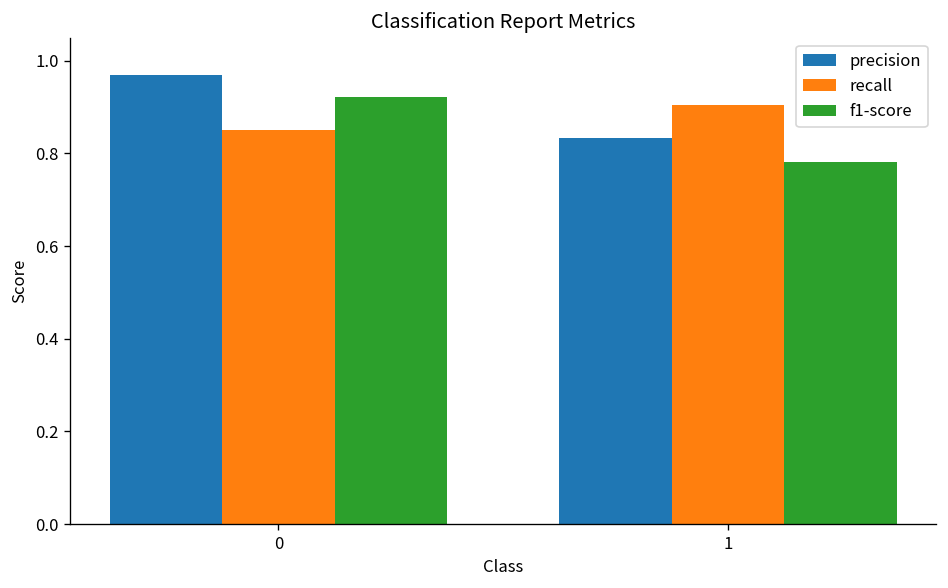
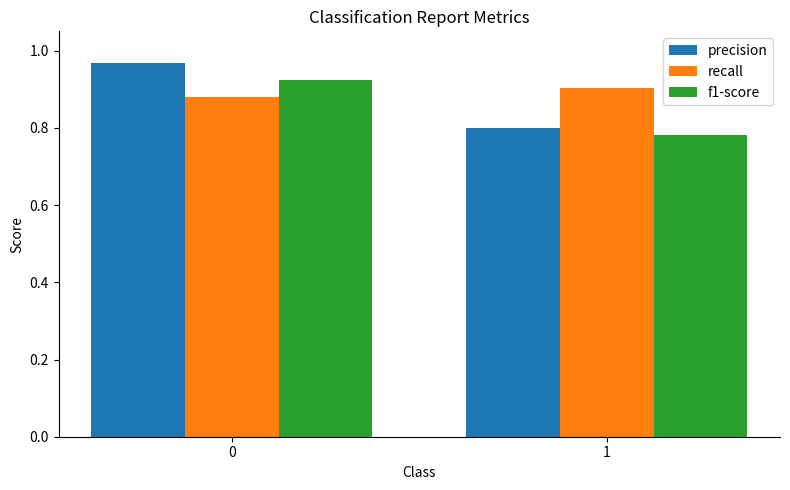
  {
    "precision": {
      "0": 0.97,
-     "1": 0.83
+     "1": 0.80
    },
    "recall": {
-     "0": 0.85,
+     "0": 0.88,
      "1": 0.90
    },
    "f1-score": {
      "0": 0.92,
      "1": 0.78
    }
  }
